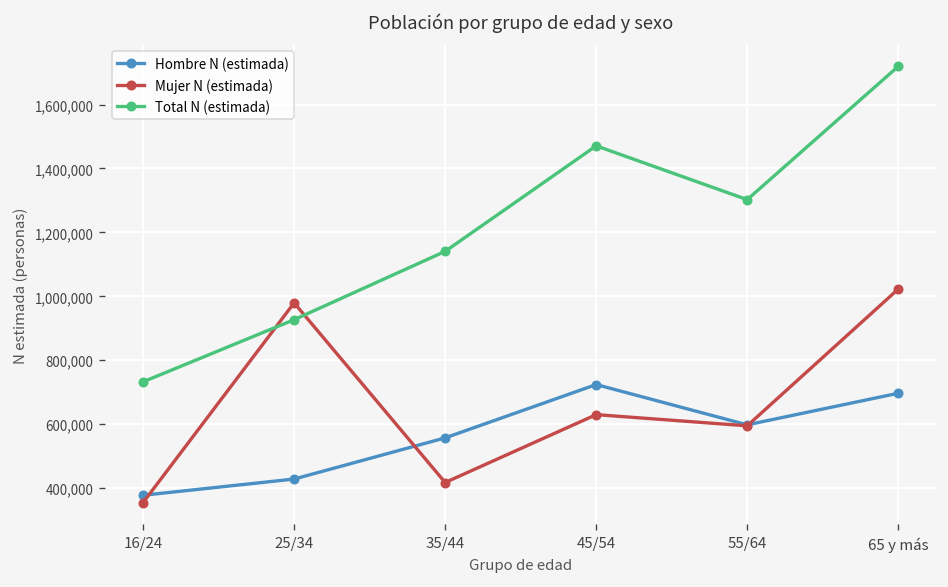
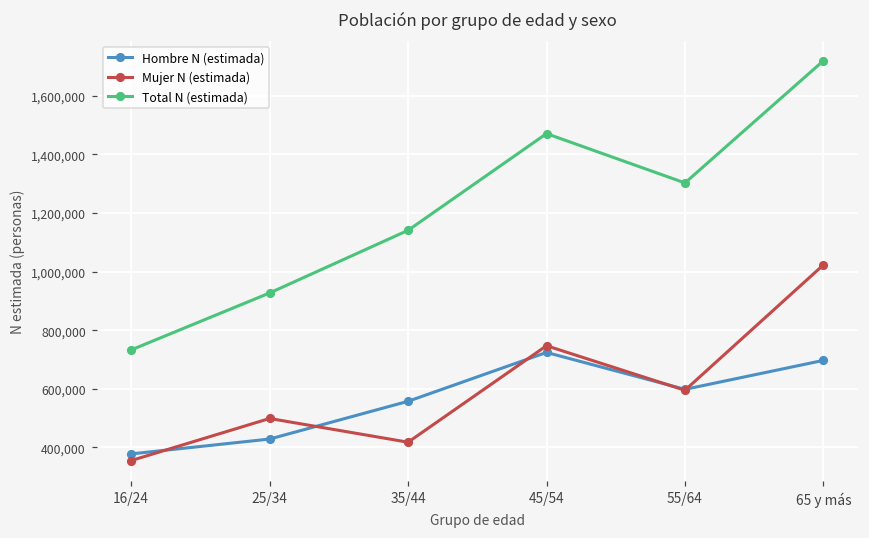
  {
    "Hombre N (estimada)": {
      "16/24": "380,000",
      "25/34": "430,000",
      "35/44": "560,000",
      "45/54": "720,000",
      "65 y más": "700,000"
    },
    "Mujer N (estimada)": {
      "16/24": "350,000",
-     "25/34": "980,000",
+     "25/34": "500,000",
      "35/44": "420,000",
-     "45/54": "630,000",
+     "45/54": "750,000",
      "65 y más": "1,020,000"
    },
    "Total N (estimada)": {
      "16/24": "730,000",
      "25/34": "930,000",
      "35/44": "1,140,000",
      "45/54": "1,470,000",
      "55/64": "1,300,000",
      "65 y más": "1,720,000"
    }
  }
